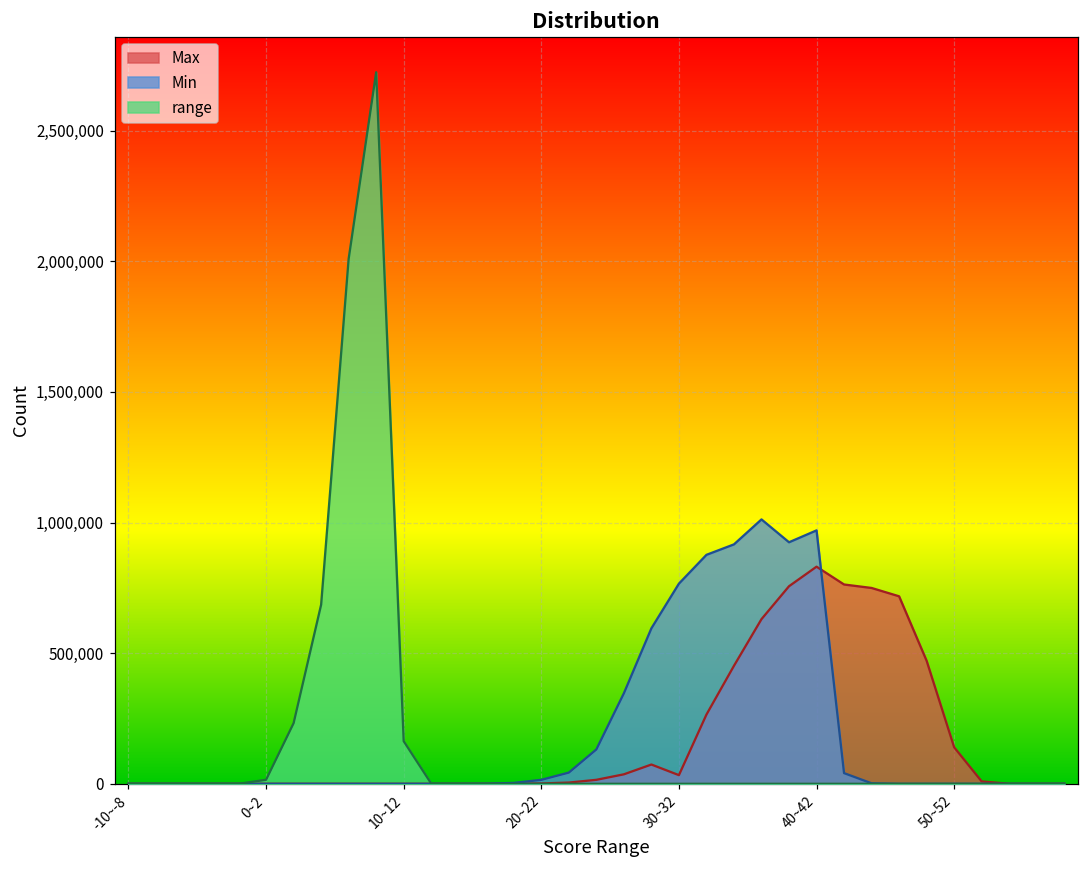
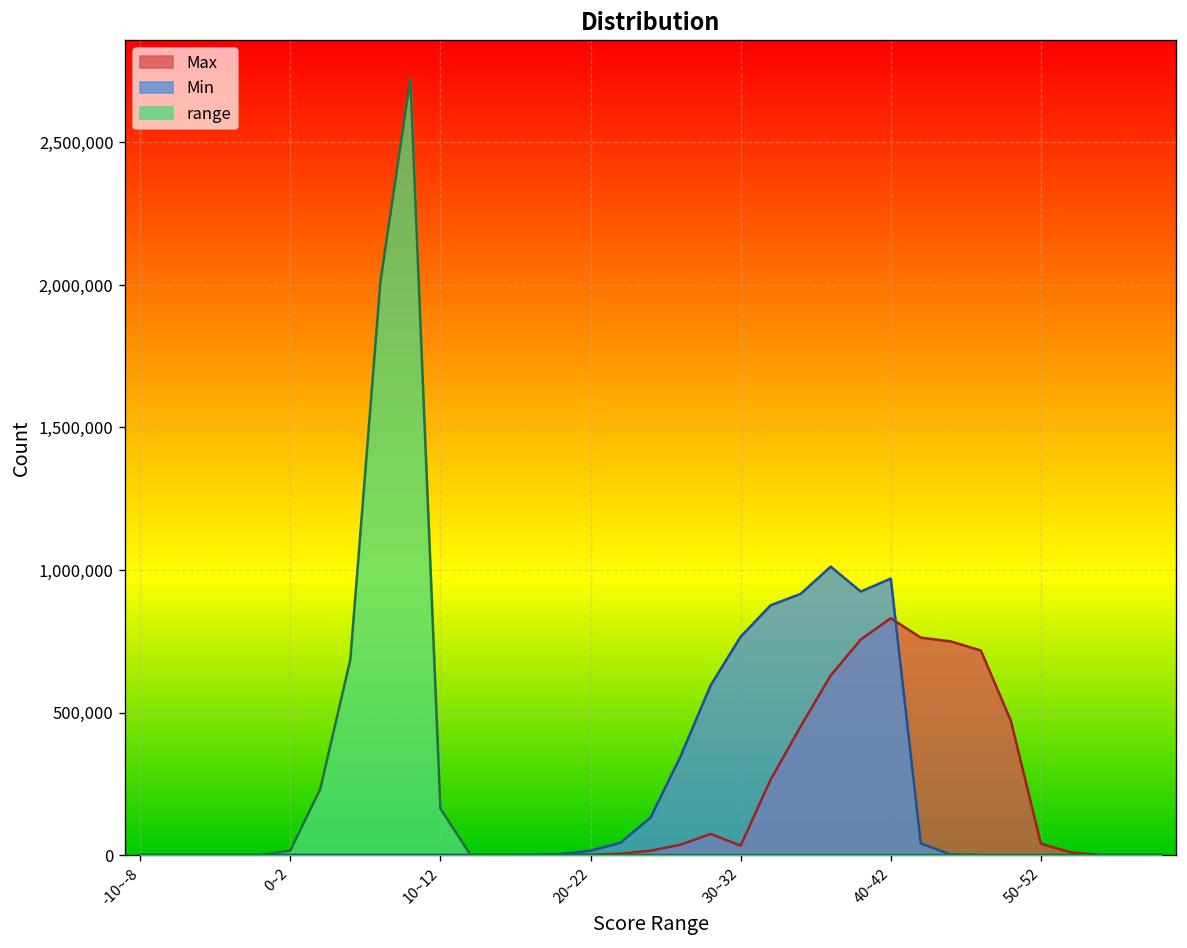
  {
    "Max": {
      "30~32": "30,000",
      "40~42": "830,000",
-     "50~52": "140,000"
+     "50~52": "40,000"
    },
    "Min": {
      "20~22": "20,000",
      "30~32": "770,000",
      "40~42": "970,000"
    },
    "range": {
      "0~2": "20,000",
      "10~12": "160,000",
      "30~32": "0",
      "40~42": "0"
    }
  }
